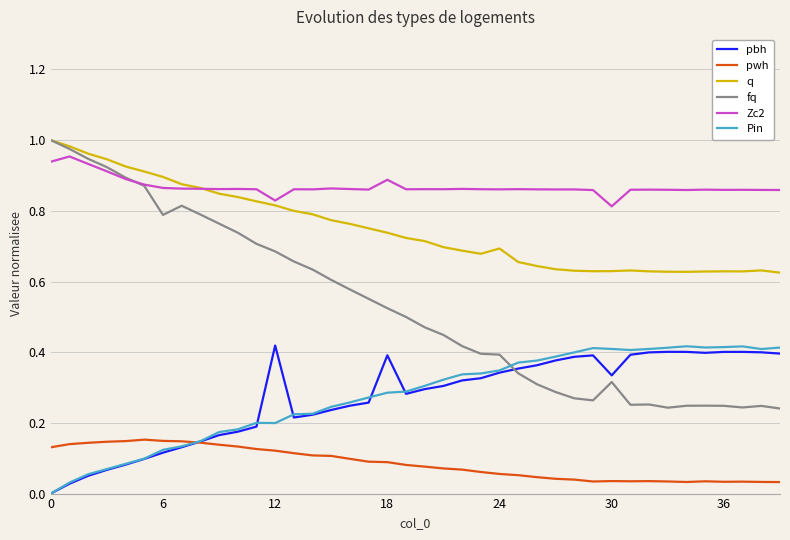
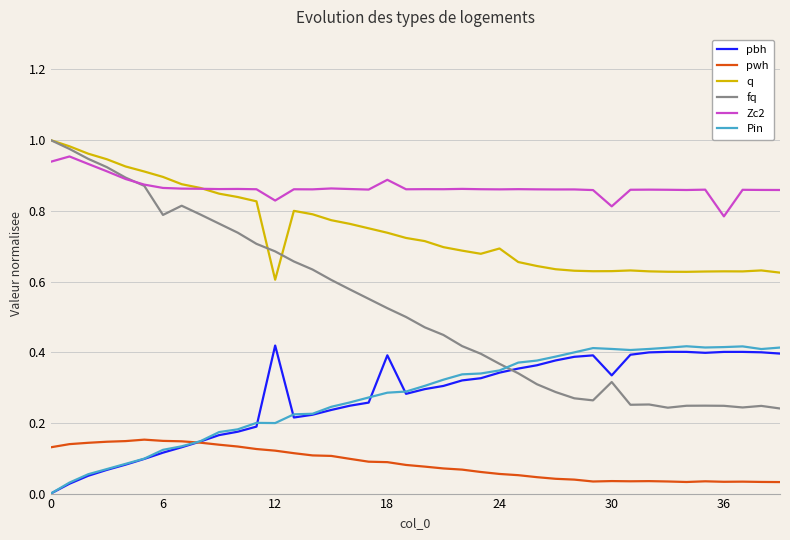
  {
    "pbh": {
      "6": 0.12,
      "12": 0.42,
      "18": 0.39,
      "30": 0.33,
      "36": 0.40
    },
    "pwh": {
      "0": 0.13,
      "6": 0.15,
      "12": 0.12,
      "18": 0.09,
      "24": 0.06,
      "30": 0.04,
      "36": 0.03
    },
    "q": {
      "6": 0.90,
-     "12": 0.82,
+     "12": 0.61,
      "18": 0.74,
      "24": 0.69,
      "30": 0.63,
      "36": 0.63
    },
    "fq": {
      "6": 0.79,
      "12": 0.69,
      "18": 0.52,
-     "24": 0.39,
+     "24": 0.37,
      "30": 0.32,
      "36": 0.25
    },
    "Zc2": {
      "0": 0.94,
      "6": 0.86,
      "12": 0.83,
      "18": 0.89,
      "24": 0.86,
      "30": 0.81,
-     "36": 0.86
+     "36": 0.78
    },
    "Pin": {
      "6": 0.12,
      "12": 0.20,
      "18": 0.29,
      "30": 0.41,
      "36": 0.41
    }
  }
